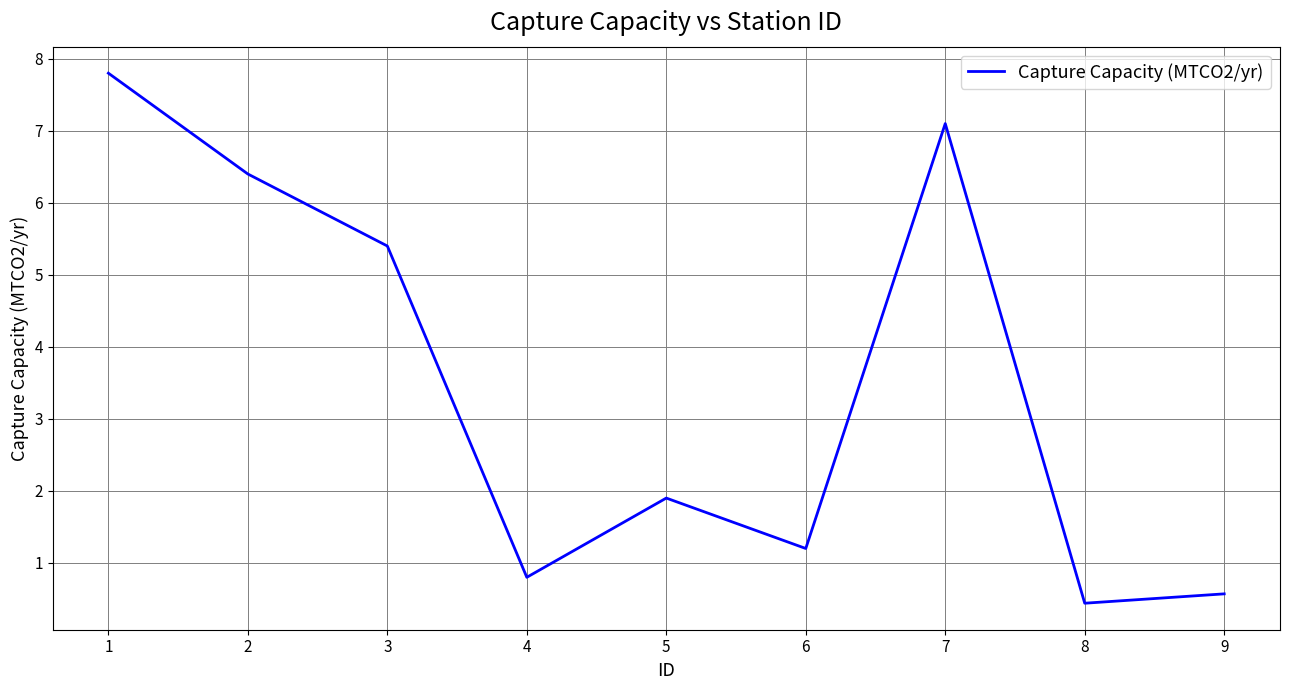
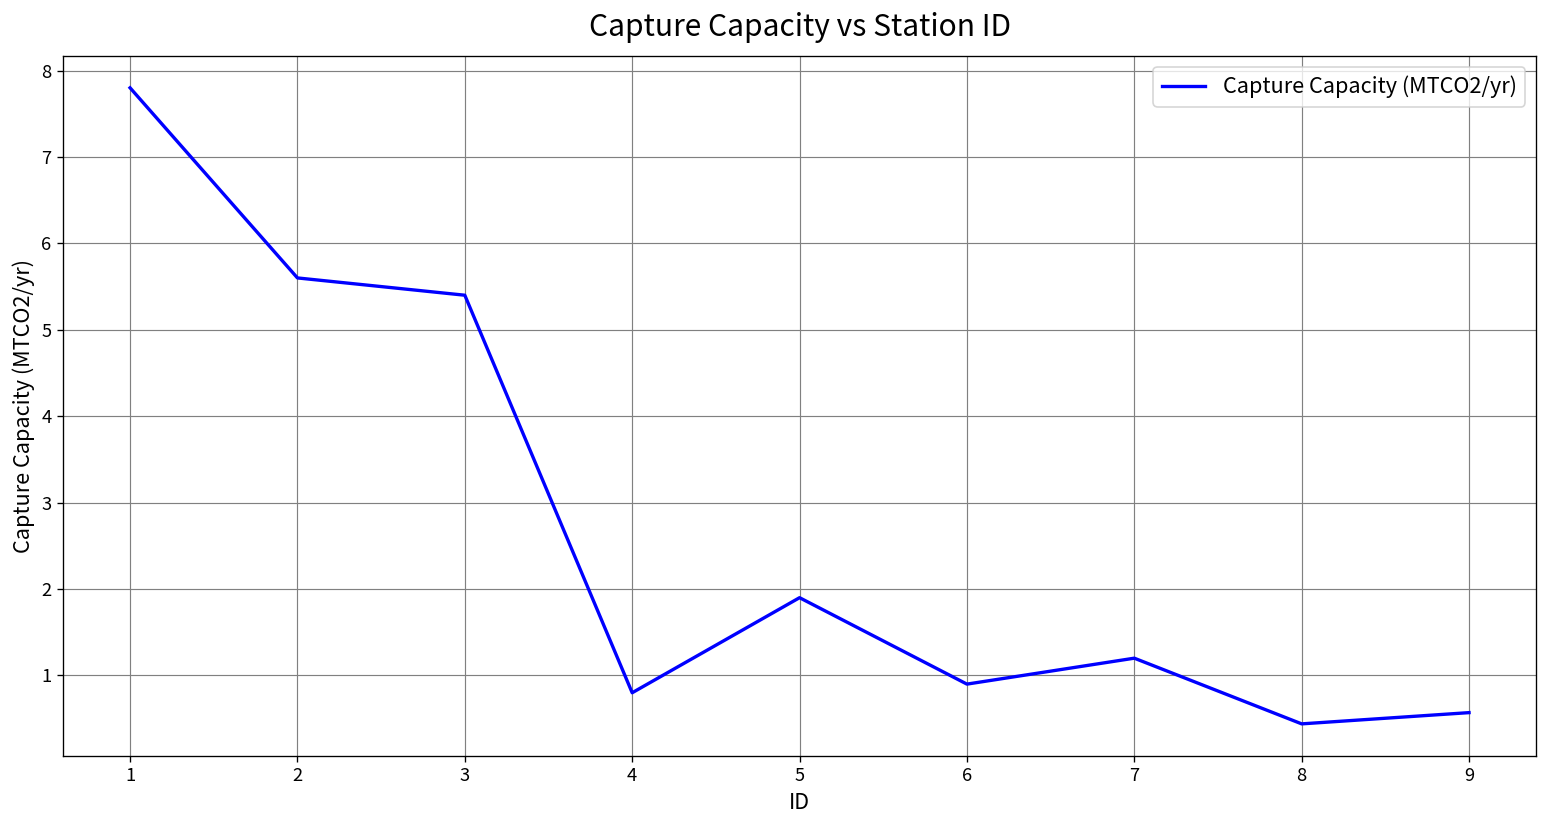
  {
    "1": 7.8,
-   "2": 6.4,
+   "2": 5.6,
    "3": 5.4,
    "4": 0.8,
    "5": 1.9,
-   "6": 1.2,
-   "7": 7.1,
+   "6": 0.9,
+   "7": 1.2,
    "8": 0.4,
    "9": 0.6
  }
